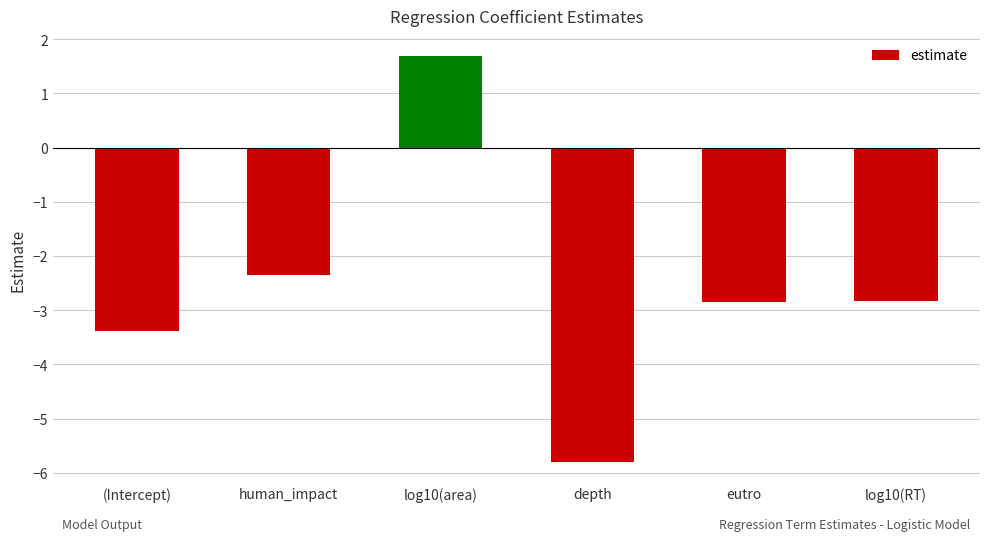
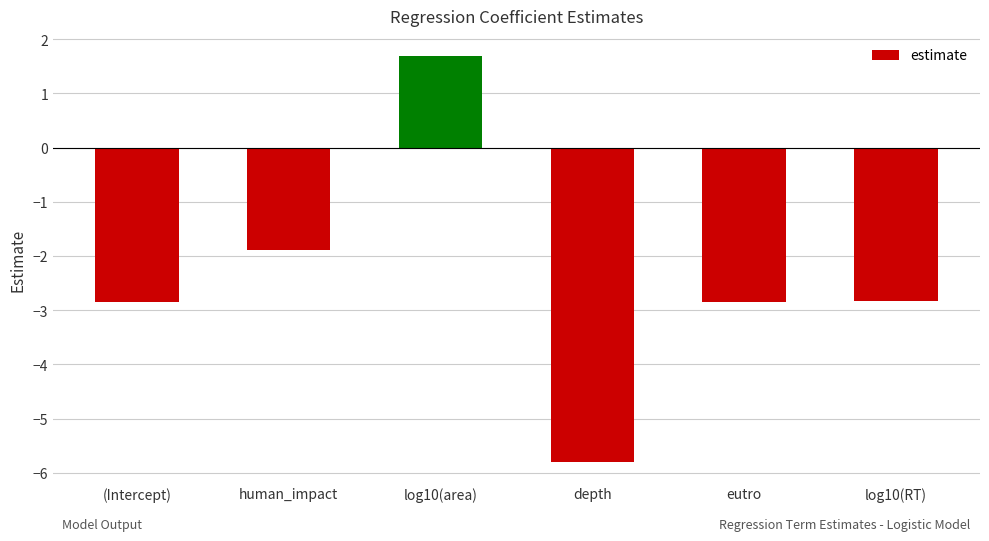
  {
-   "(Intercept)": -3.4,
-   "human_impact": -2.3,
+   "(Intercept)": -2.9,
+   "human_impact": -1.9,
    "log10(area)": 1.7,
    "depth": -5.8,
    "eutro": -2.8,
    "log10(RT)": -2.8
  }
